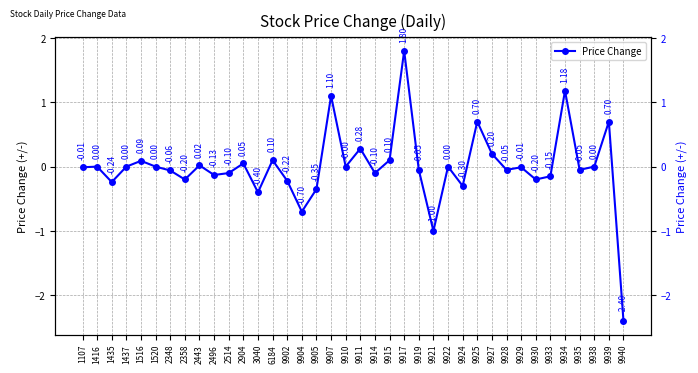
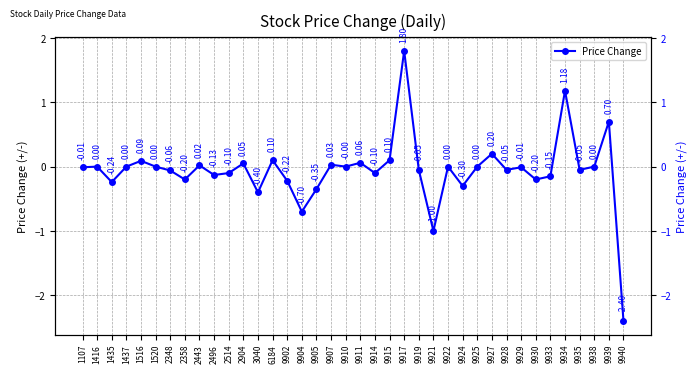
  {
    "1107": -0.01,
    "1416": 0.00,
    "1435": -0.24,
    "1437": 0.00,
    "1516": 0.09,
    "1520": 0.00,
    "2348": -0.06,
    "2358": -0.20,
    "2443": 0.02,
    "2496": -0.13,
    "2514": -0.10,
    "2904": 0.05,
    "3040": -0.40,
    "6184": 0.10,
    "9902": -0.22,
    "9904": -0.70,
    "9905": -0.35,
-   "9907": 1.10,
+   "9907": 0.03,
    "9910": -0.00,
-   "9911": 0.28,
+   "9911": 0.06,
    "9914": -0.10,
    "9915": 0.10,
    "9917": 1.80,
    "9919": -0.05,
    "9921": -1.00,
    "9922": 0.00,
    "9924": -0.30,
-   "9925": 0.70,
+   "9925": 0.00,
    "9927": 0.20,
    "9928": -0.05,
    "9929": -0.01,
    "9930": -0.20,
    "9933": -0.15,
    "9934": 1.18,
    "9935": -0.05,
    "9938": 0.00,
    "9939": 0.70,
    "9940": -2.40
  }
